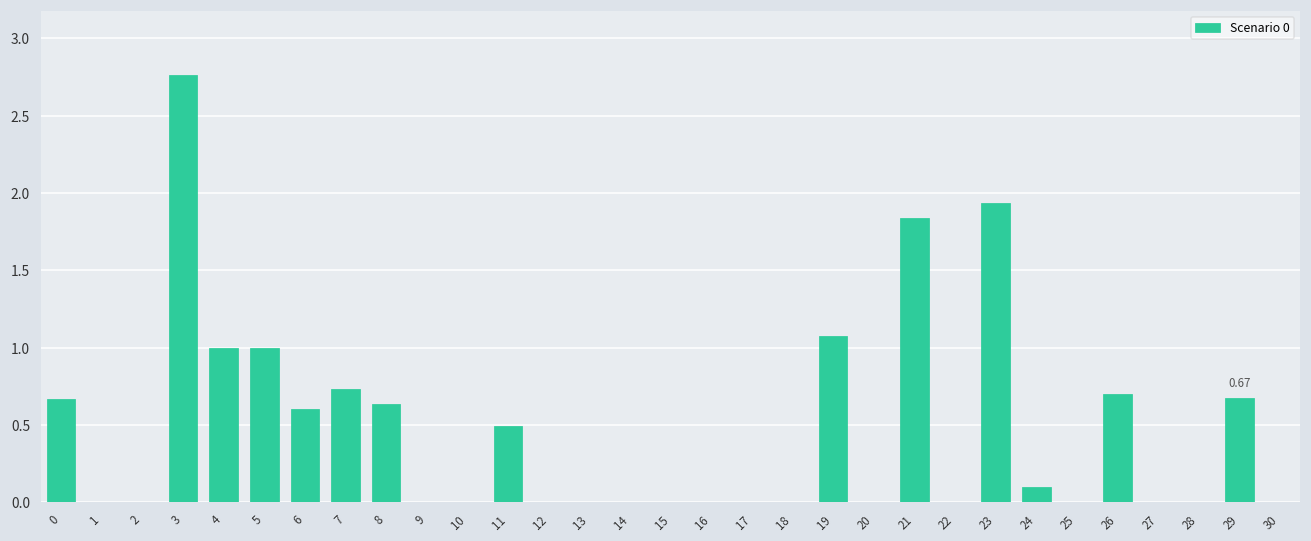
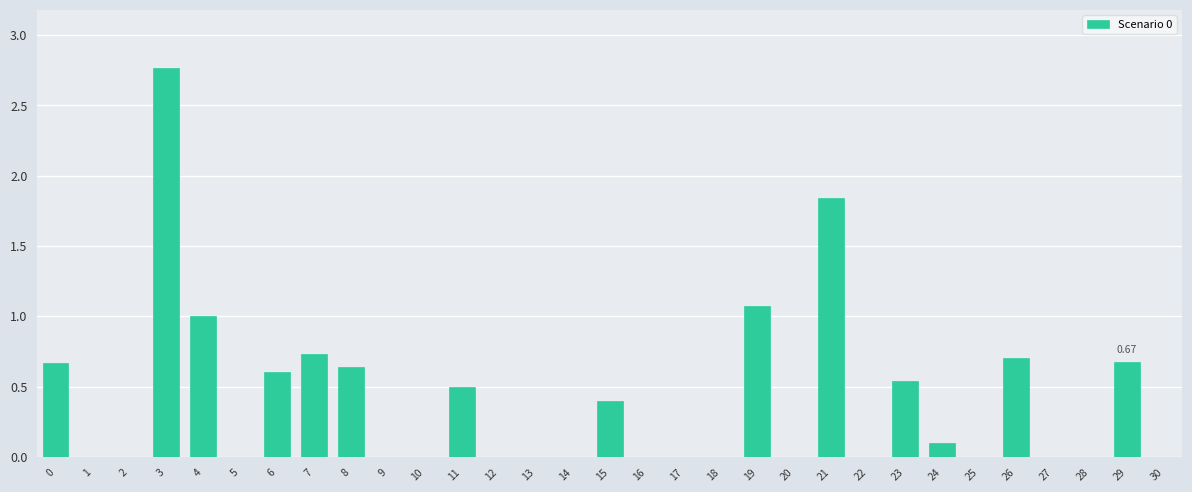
  {
    "0": 0.67,
    "1": 0.00,
    "2": 0.00,
    "3": 2.76,
    "4": 1.00,
-   "5": 1,
+   "5": 0,
    "6": 0.60,
    "7": 0.73,
    "8": 0.64,
    "9": 0.00,
    "10": 0.00,
    "11": 0.49,
    "12": 0.00,
    "13": 0.00,
    "14": 0.00,
-   "15": 0.0,
+   "15": 0.4,
    "16": 0.00,
    "17": 0.00,
    "18": 0.00,
    "19": 1.08,
    "20": 0.00,
    "21": 1.84,
    "22": 0.00,
-   "23": 1.94,
+   "23": 0.54,
    "24": 0.10,
    "25": 0.00,
    "26": 0.70,
    "27": 0.00,
    "28": 0.00,
    "30": 0.00
  }
